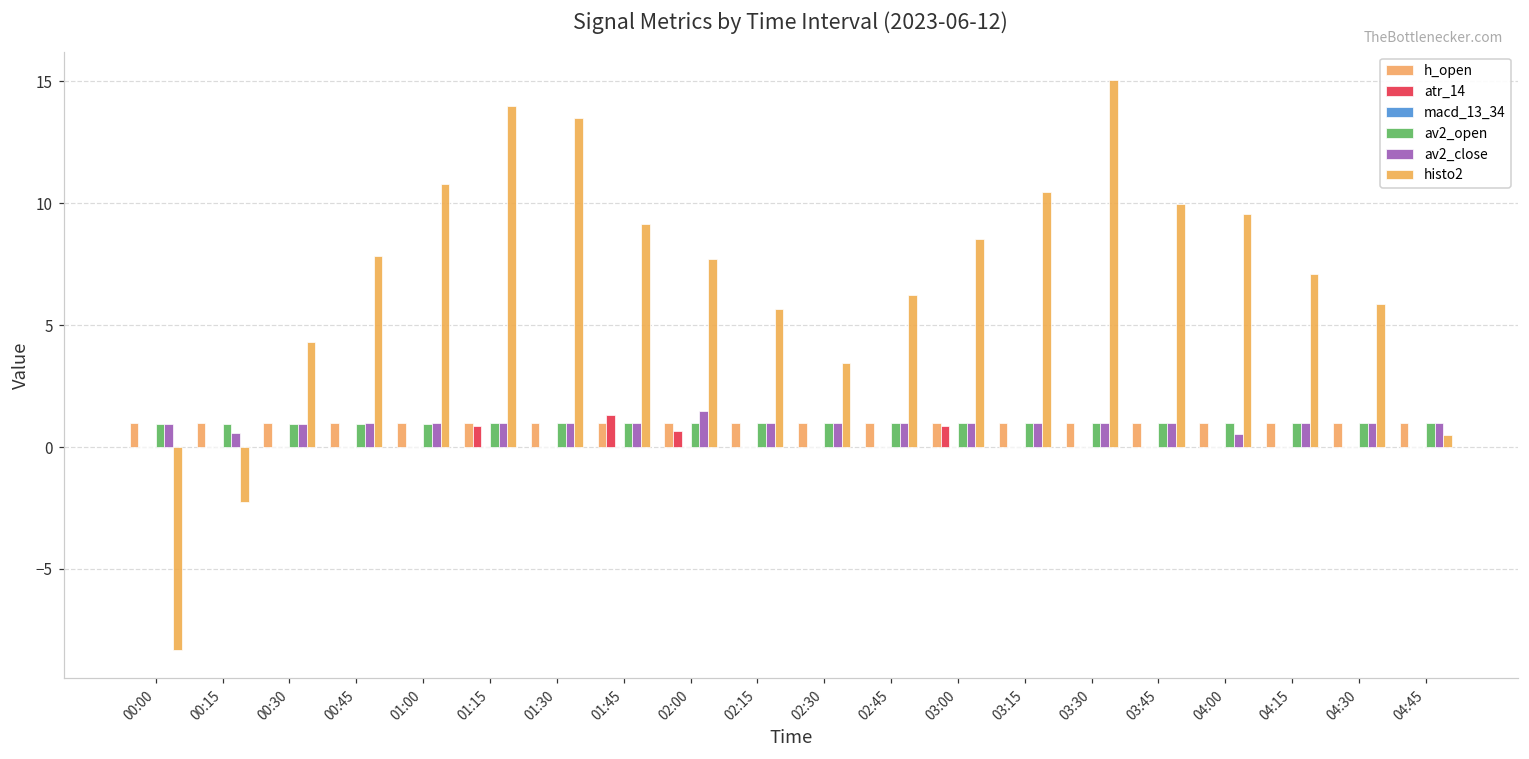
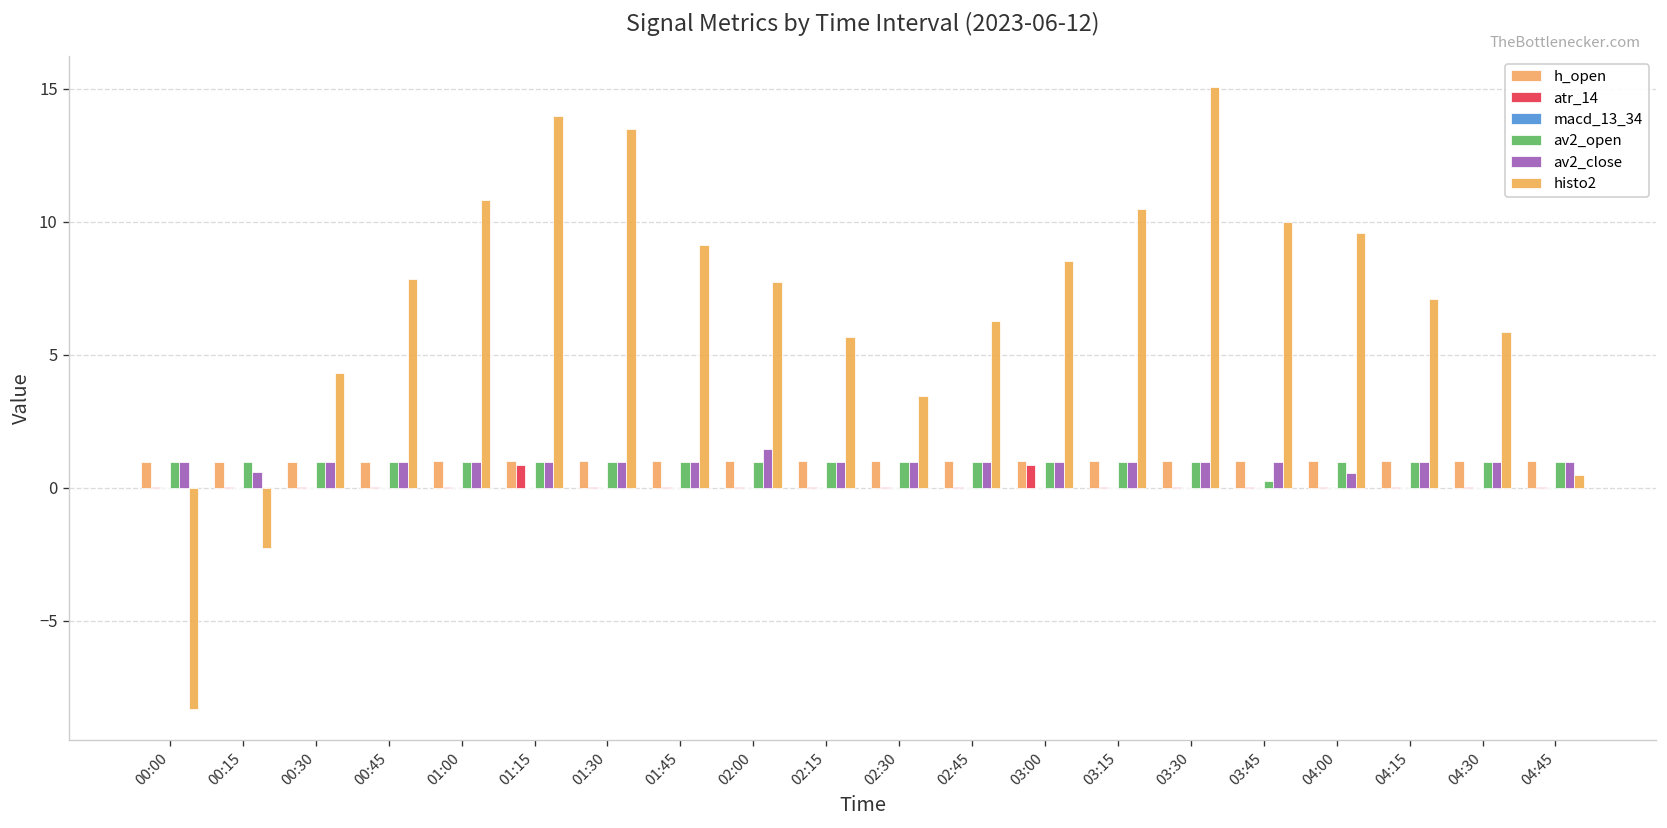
  {
    "atr_14": {
      "01:15": 0.9,
-     "01:45": 1.3,
-     "02:00": 0.7,
+     "01:45": 0.0,
+     "02:00": 0.0,
      "03:00": 0.9
    },
    "av2_open": {
      "00:00": 1.0,
      "00:15": 1.0,
      "00:30": 1.0,
      "00:45": 1.0,
      "01:00": 1.0,
      "01:15": 1.0,
      "01:30": 1.0,
      "01:45": 1.0,
      "02:00": 1.0,
      "02:15": 1.0,
      "02:30": 1.0,
      "02:45": 1.0,
      "03:00": 1.0,
      "03:15": 1.0,
      "03:30": 1.0,
-     "03:45": 1.0,
+     "03:45": 0.3,
      "04:00": 1.0,
      "04:15": 1.0,
      "04:30": 1.0,
      "04:45": 1.0
    },
    "av2_close": {
      "00:00": 1.0,
      "00:15": 0.6,
      "00:30": 1.0,
      "00:45": 1.0,
      "01:00": 1.0,
      "01:15": 1.0,
      "01:30": 1.0,
      "01:45": 1.0,
      "02:00": 1.5,
      "02:15": 1.0,
      "02:30": 1.0,
      "02:45": 1.0,
      "03:00": 1.0,
      "03:15": 1.0,
      "03:30": 1.0,
      "03:45": 1.0,
      "04:00": 0.5,
      "04:15": 1.0,
      "04:30": 1.0,
      "04:45": 1.0
    }
  }
